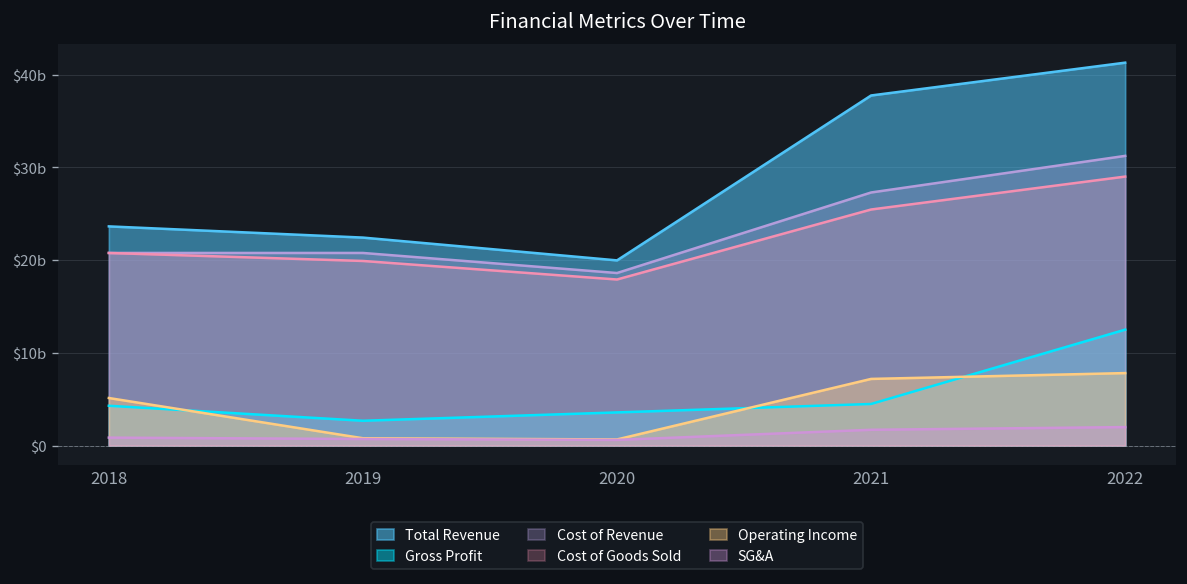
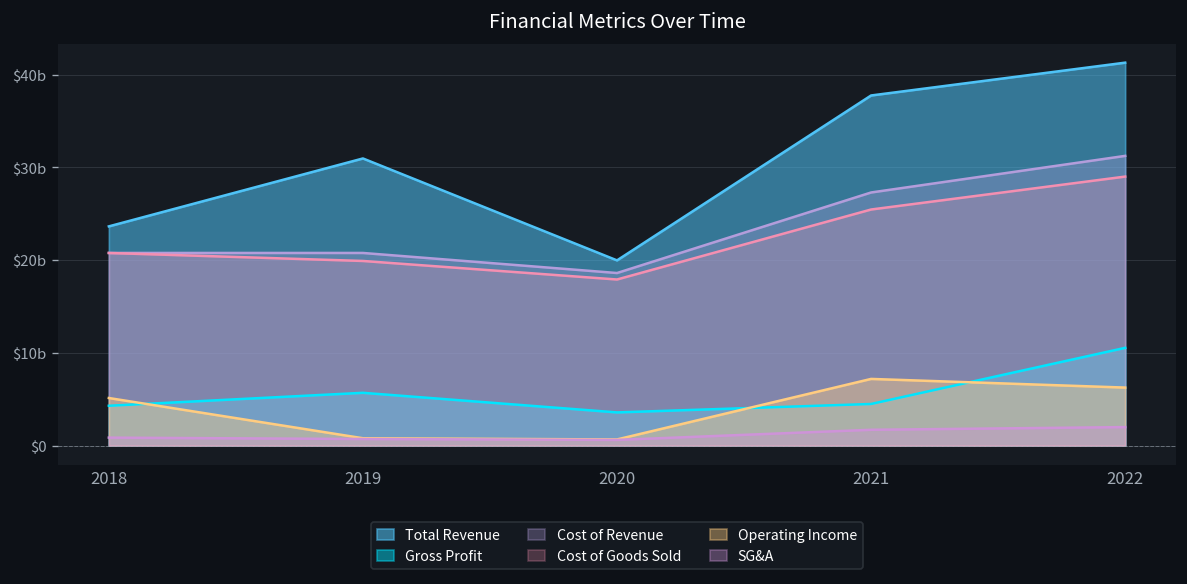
  {
    "Total Revenue": {
      "2018": "$24b",
-     "2019": "$22b",
+     "2019": "$31b",
      "2020": "$20b",
      "2021": "$38b",
      "2022": "$41b"
    },
    "Gross Profit": {
      "2018": "$4b",
-     "2019": "$3b",
+     "2019": "$6b",
      "2020": "$4b",
      "2021": "$4b",
-     "2022": "$13b"
+     "2022": "$11b"
    },
    "Operating Income": {
      "2018": "$5b",
      "2021": "$7b",
-     "2022": "$8b"
+     "2022": "$6b"
    }
  }
